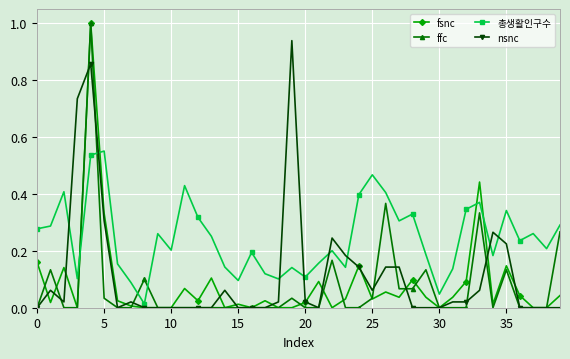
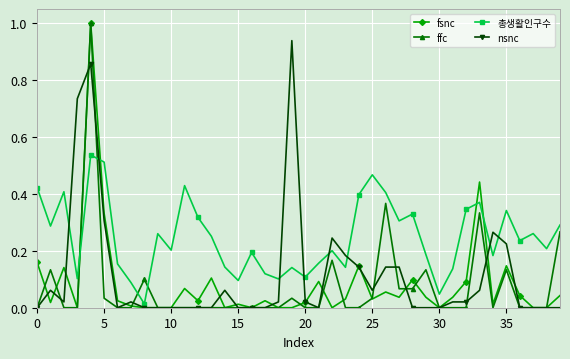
  {
    "총생활인구수": {
-     "0": 0.28,
-     "5": 0.55,
+     "0": 0.42,
+     "5": 0.51,
      "10": 0.20,
      "15": 0.10,
      "20": 0.11,
      "25": 0.47,
      "30": 0.05,
      "35": 0.34
    }
  }
